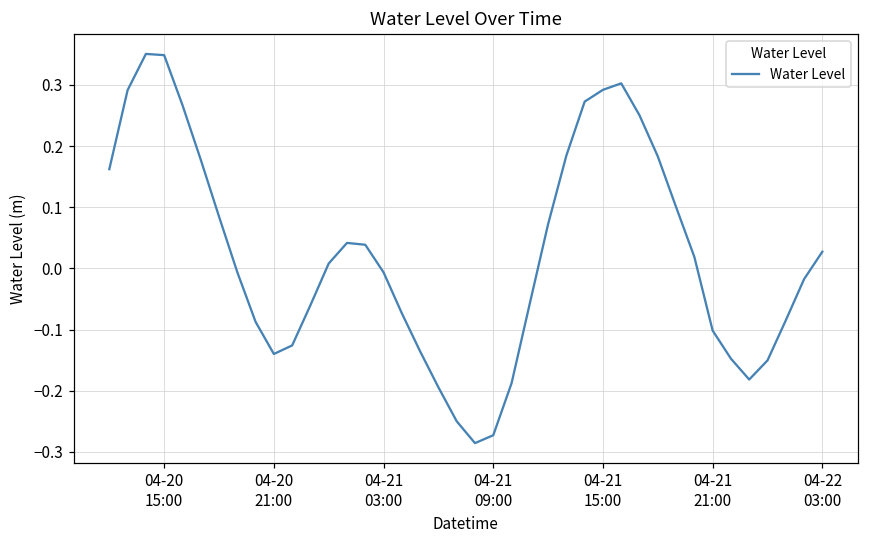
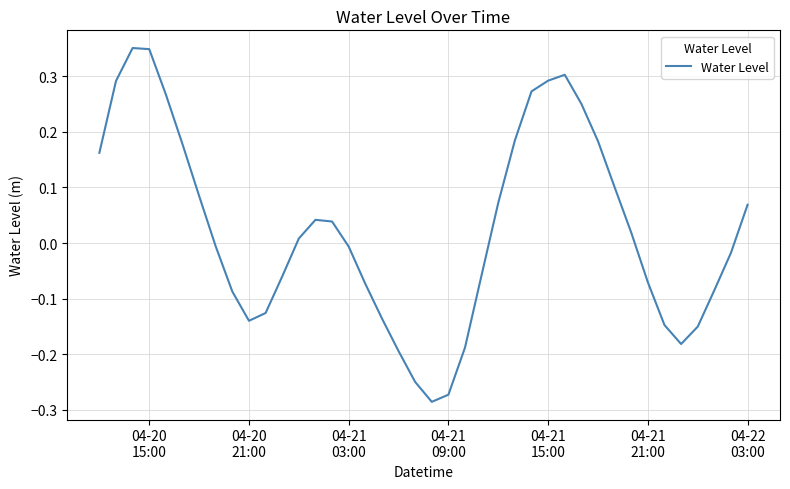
  {
    "04-20 15:00": 0.35,
    "04-20 21:00": -0.14,
    "04-21 03:00": -0.01,
    "04-21 09:00": -0.27,
    "04-21 15:00": 0.29,
-   "04-21 21:00": -0.10,
-   "04-22 03:00": 0.03
+   "04-21 21:00": -0.07,
+   "04-22 03:00": 0.07
  }
